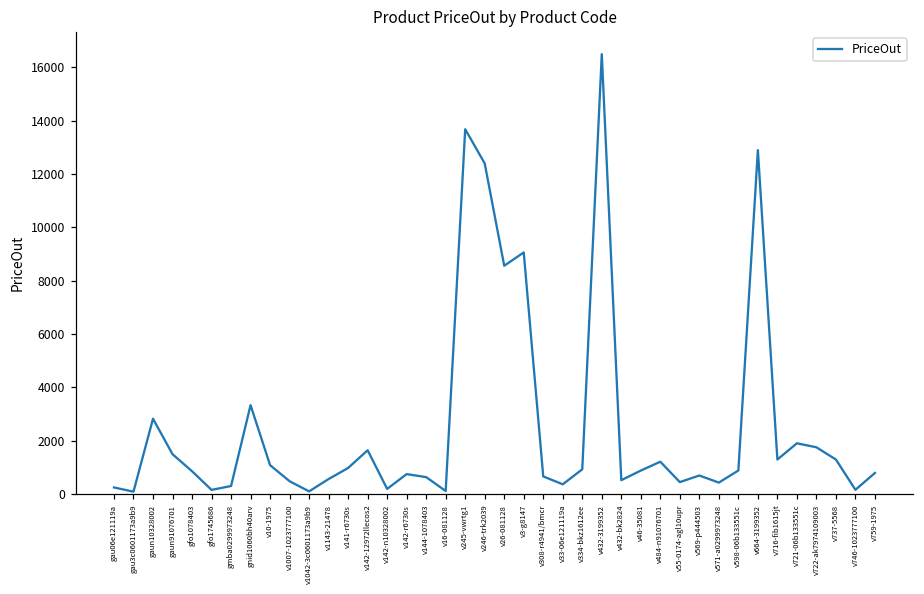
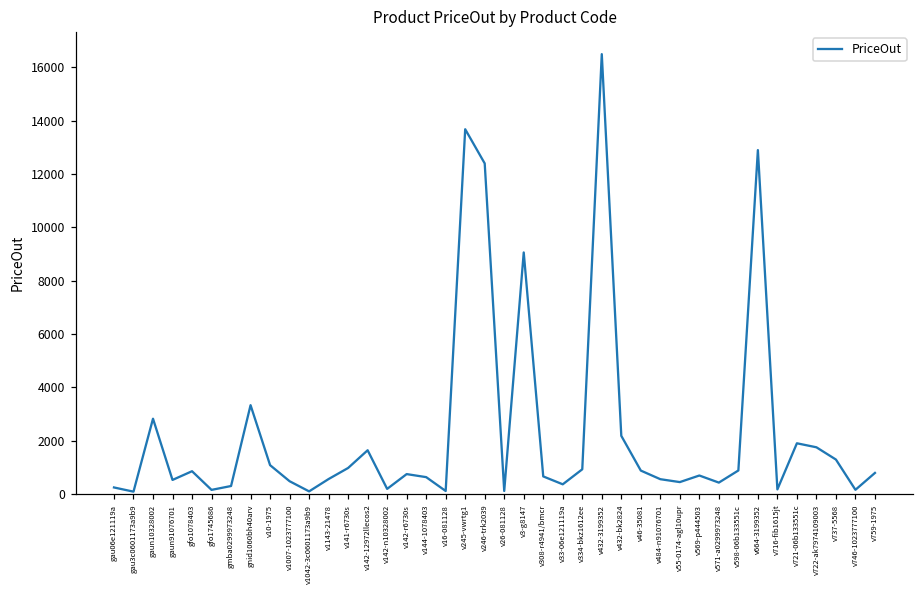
  {
    "gau06e121119a": 200,
    "gau3c0601173a9b9": 100,
    "gaun10328002": 2800,
-   "gaun91076701": 1500,
+   "gaun91076701": 500,
    "gfo1078403": 900,
    "gfo1745686": 200,
    "gmba0299973248": 300,
    "gnid1060bh40arv": 3300,
    "v10-1975": 1100,
    "v1007-1023777100": 500,
    "v1042-3c0601173a9b9": 100,
    "v1143-21478": 600,
    "v141-r6730s": 1000,
    "v142-12972llecos2": 1600,
    "v142-n10328002": 200,
    "v142-r6730s": 700,
    "v144-1078403": 600,
    "v16-081128": 100,
    "v245-vwrtg1": 13700,
    "v246-trk2039": 12400,
-   "v26-081128": 8600,
+   "v26-081128": 100,
    "v3-g8147": 9100,
    "v308-r4941/bmcr": 700,
    "v33-06e121119a": 400,
    "v334-bkz1612ee": 900,
    "v432-3199352": 16500,
-   "v432-bk2824": 500,
+   "v432-bk2824": 2200,
    "v46-35081": 900,
-   "v484-n91076701": 1200,
+   "v484-n91076701": 600,
    "v55-0174-agl10upr": 400,
    "v569-p444503": 700,
    "v571-a0299973248": 400,
    "v598-06b133551c": 900,
    "v664-3199352": 12900,
-   "v716-fib1615jt": 1300,
+   "v716-fib1615jt": 200,
    "v721-06b133551c": 1900,
    "v722-ak7974109003": 1800,
    "v737-5568": 1300,
    "v746-1023777100": 200,
    "v759-1975": 800
  }
